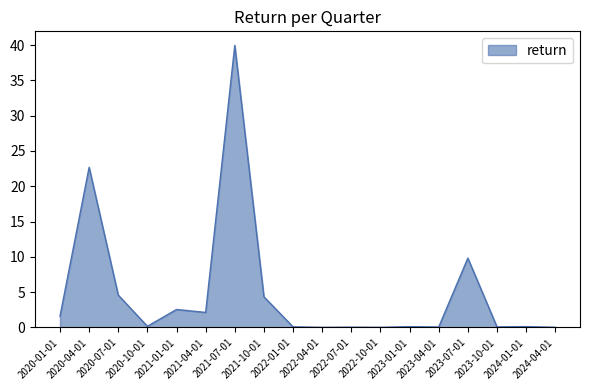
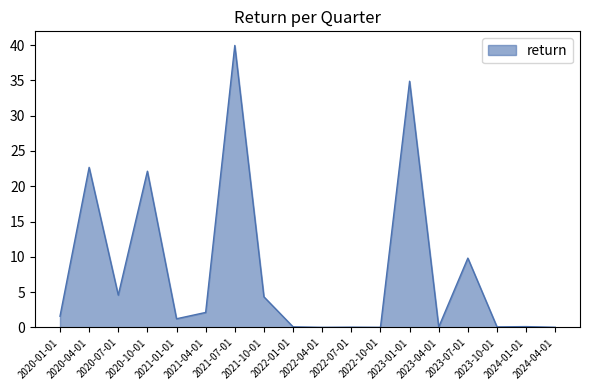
  {
    "2020-01-01": 2,
    "2020-04-01": 23,
    "2020-07-01": 5,
-   "2020-10-01": 0,
-   "2021-01-01": 3,
+   "2020-10-01": 22,
+   "2021-01-01": 1,
    "2021-04-01": 2,
    "2021-07-01": 40,
    "2021-10-01": 4,
    "2022-01-01": 0,
    "2022-04-01": 0,
    "2022-07-01": 0,
    "2022-10-01": 0,
-   "2023-01-01": 0,
+   "2023-01-01": 35,
    "2023-04-01": 0,
    "2023-07-01": 10,
    "2023-10-01": 0,
    "2024-01-01": 0,
    "2024-04-01": 0
  }
